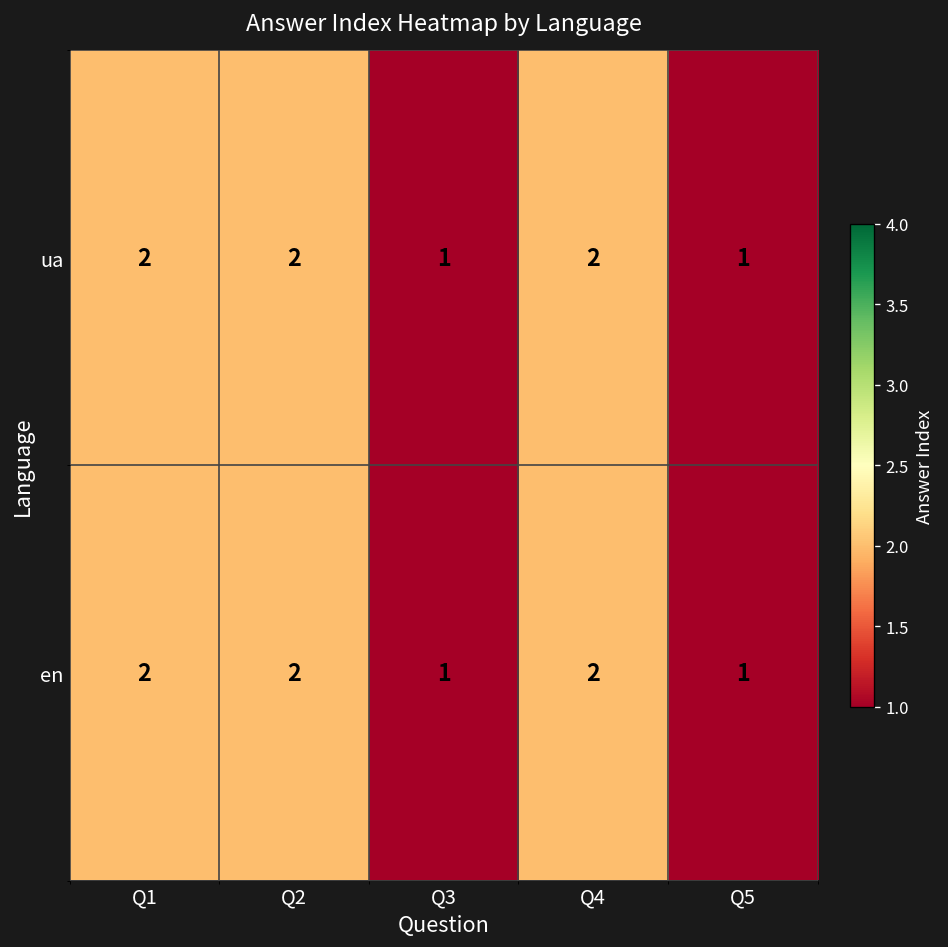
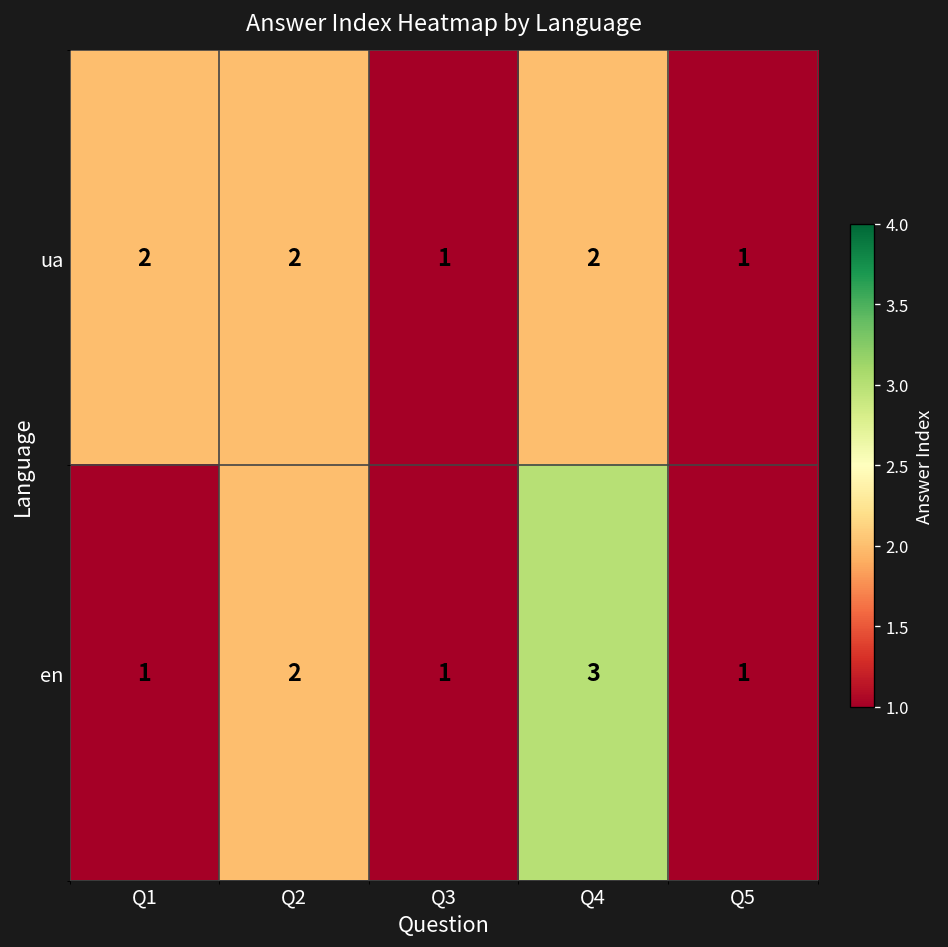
  {
    "ua": {
      "Q1": 2,
      "Q2": 2,
      "Q3": 1,
      "Q4": 2,
      "Q5": 1
    },
    "en": {
-     "Q1": 2,
+     "Q1": 1,
      "Q2": 2,
      "Q3": 1,
-     "Q4": 2,
+     "Q4": 3,
      "Q5": 1
    }
  }
